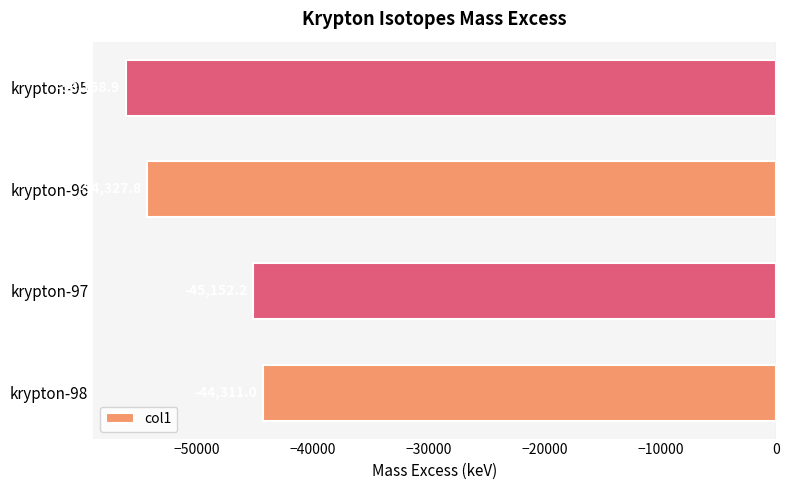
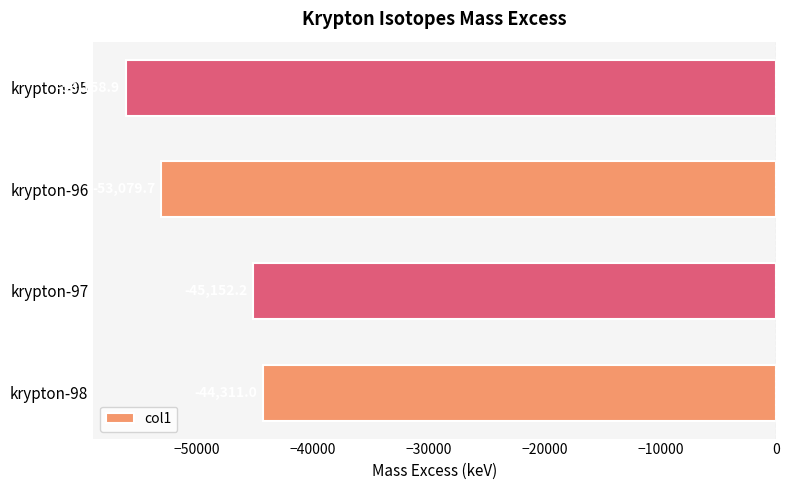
  {
    "krypton-95": -56200,
-   "krypton-96": -54300,
+   "krypton-96": -53100,
    "krypton-97": -45200,
    "krypton-98": -44300
  }
